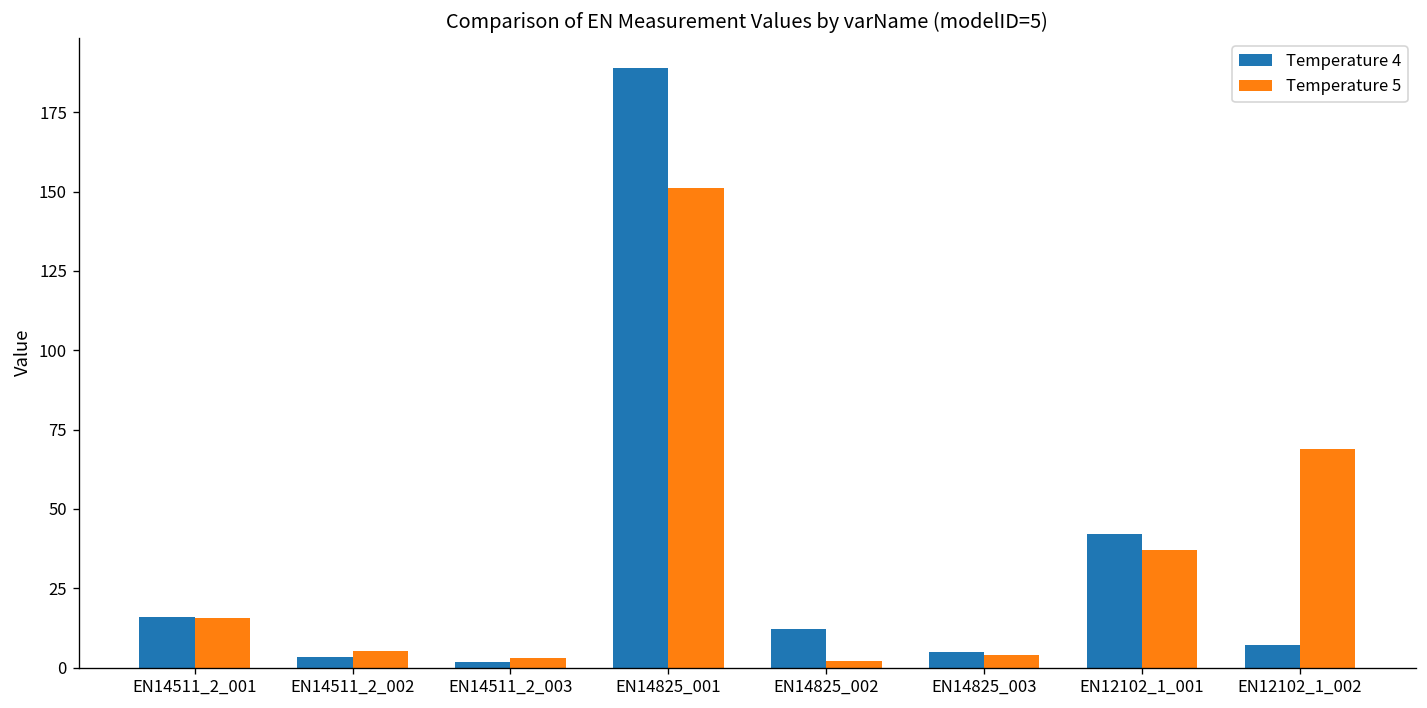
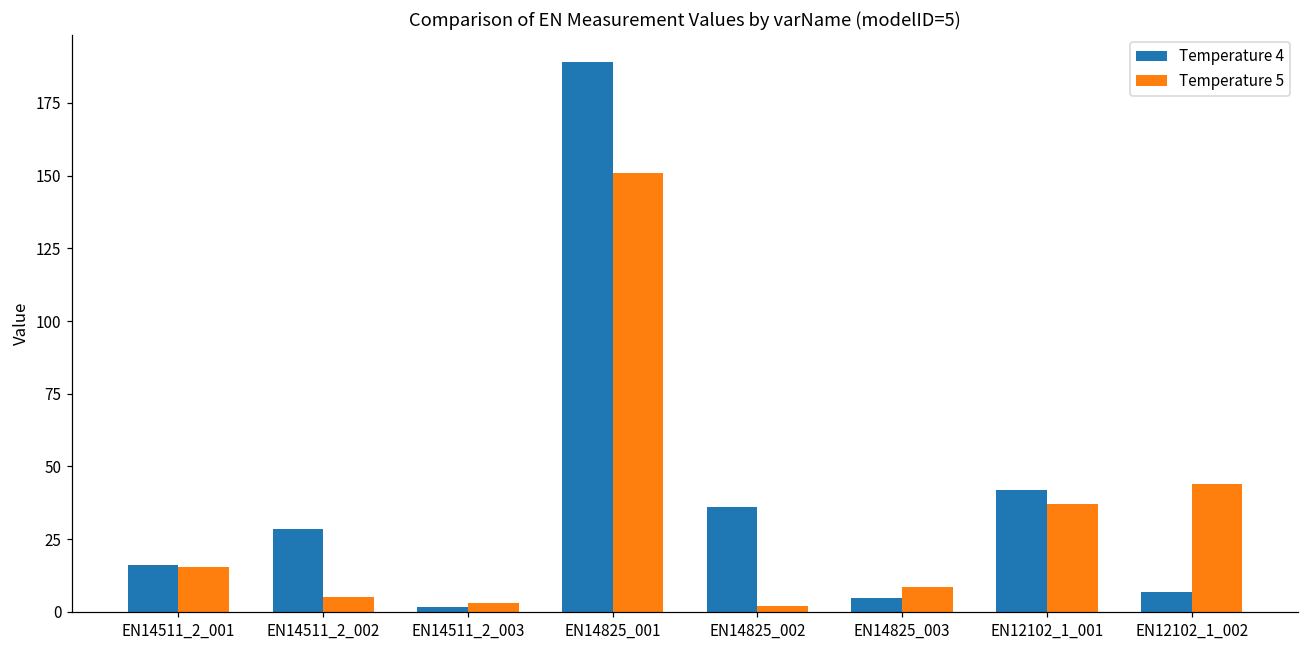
  {
    "Temperature 4": {
      "EN14511_2_001": 16,
-     "EN14511_2_002": 3,
+     "EN14511_2_002": 28,
      "EN14511_2_003": 2,
      "EN14825_001": 189,
-     "EN14825_002": 12,
+     "EN14825_002": 36,
      "EN14825_003": 5,
      "EN12102_1_001": 42,
      "EN12102_1_002": 7
    },
    "Temperature 5": {
      "EN14511_2_001": 16,
      "EN14511_2_002": 5,
      "EN14511_2_003": 3,
      "EN14825_001": 151,
      "EN14825_002": 2,
-     "EN14825_003": 4,
+     "EN14825_003": 9,
      "EN12102_1_001": 37,
-     "EN12102_1_002": 69
+     "EN12102_1_002": 44
    }
  }
